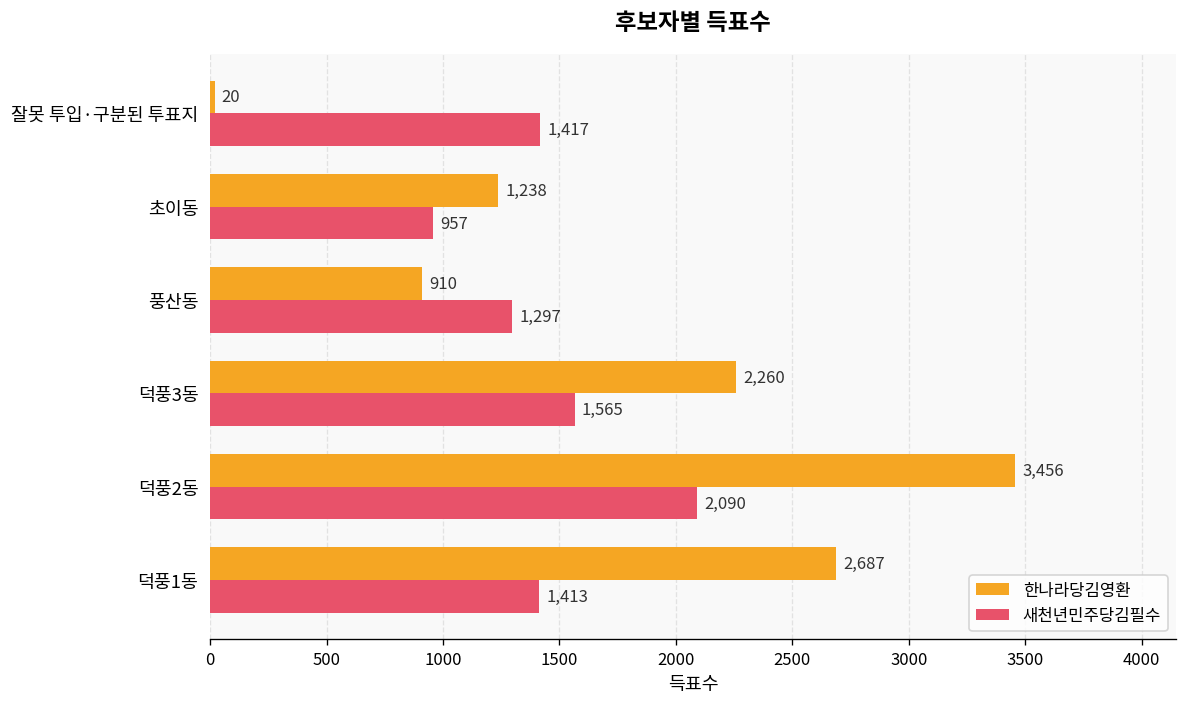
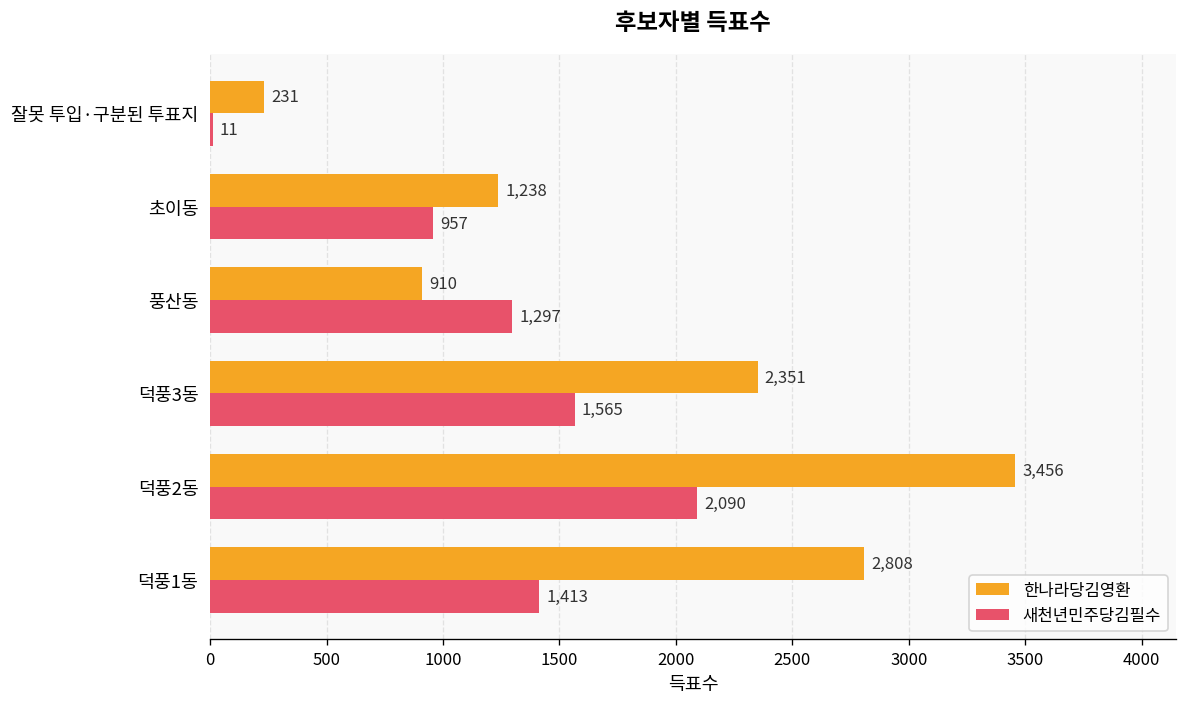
  {
    "한나라당김영환": {
-     "잘못 투입·구분된 투표지": "20",
+     "잘못 투입·구분된 투표지": "231",
      "초이동": "1,238",
      "풍산동": "910",
-     "덕풍3동": "2,260",
+     "덕풍3동": "2,351",
      "덕풍2동": "3,456",
-     "덕풍1동": "2,687"
+     "덕풍1동": "2,808"
    },
    "새천년민주당김필수": {
-     "잘못 투입·구분된 투표지": "1,417",
+     "잘못 투입·구분된 투표지": "11",
      "초이동": "957",
      "풍산동": "1,297",
      "덕풍3동": "1,565",
      "덕풍2동": "2,090",
      "덕풍1동": "1,413"
    }
  }
